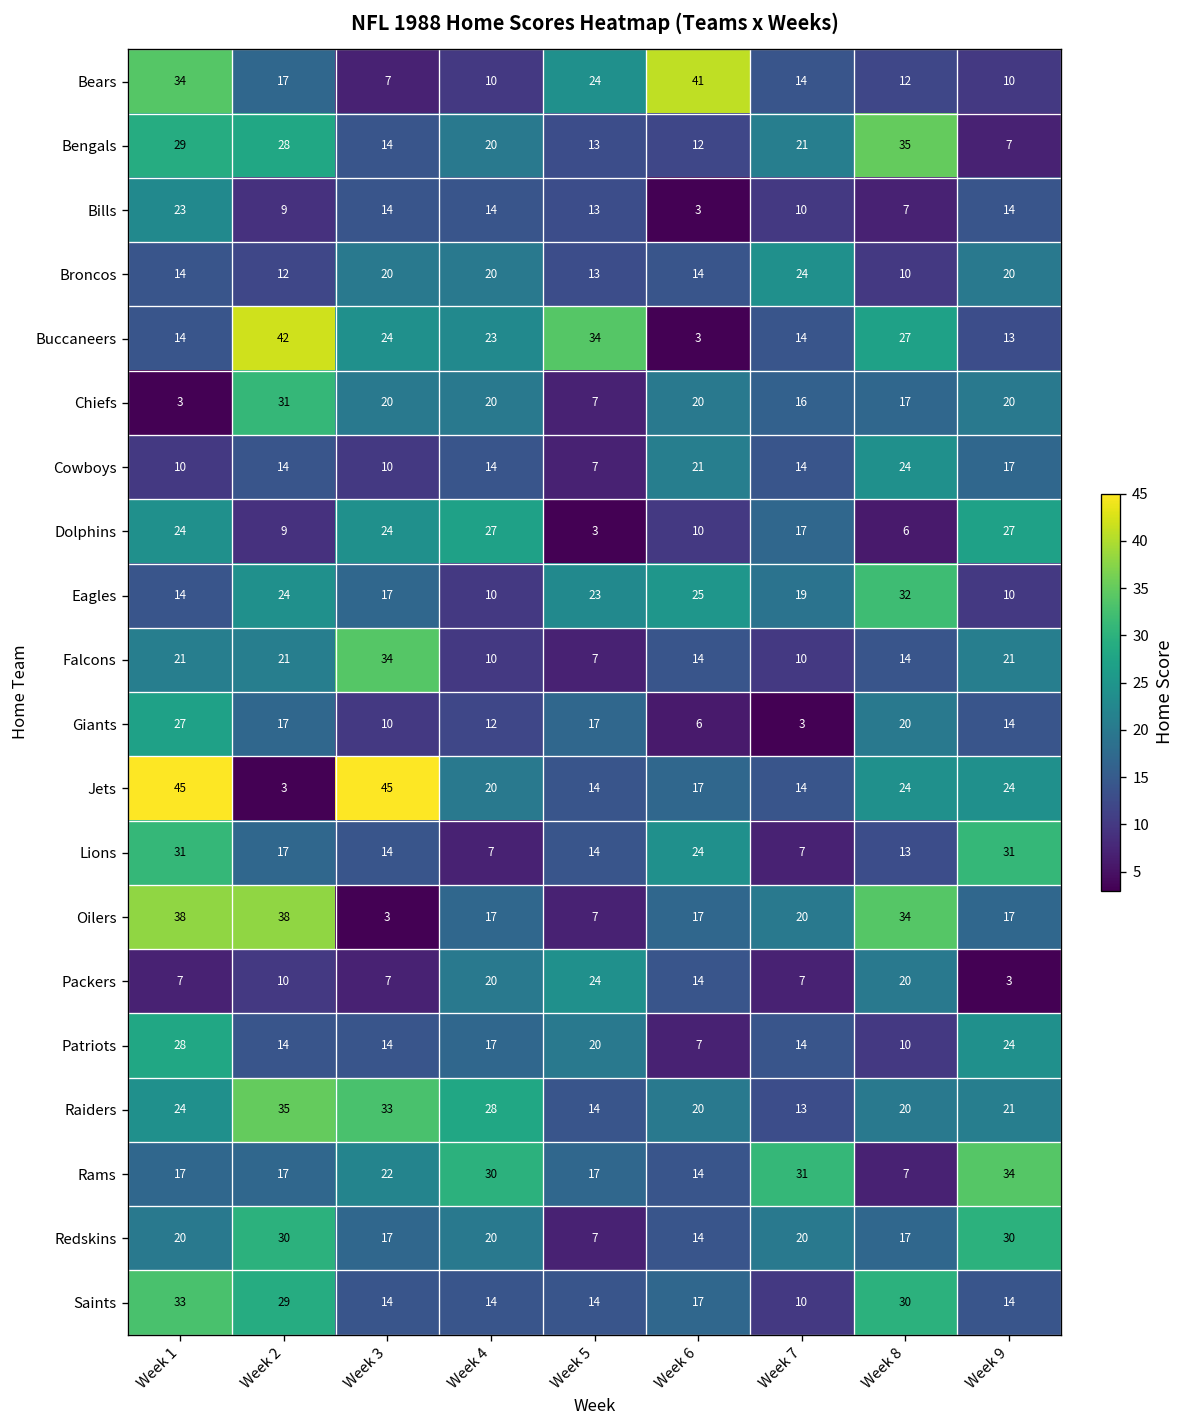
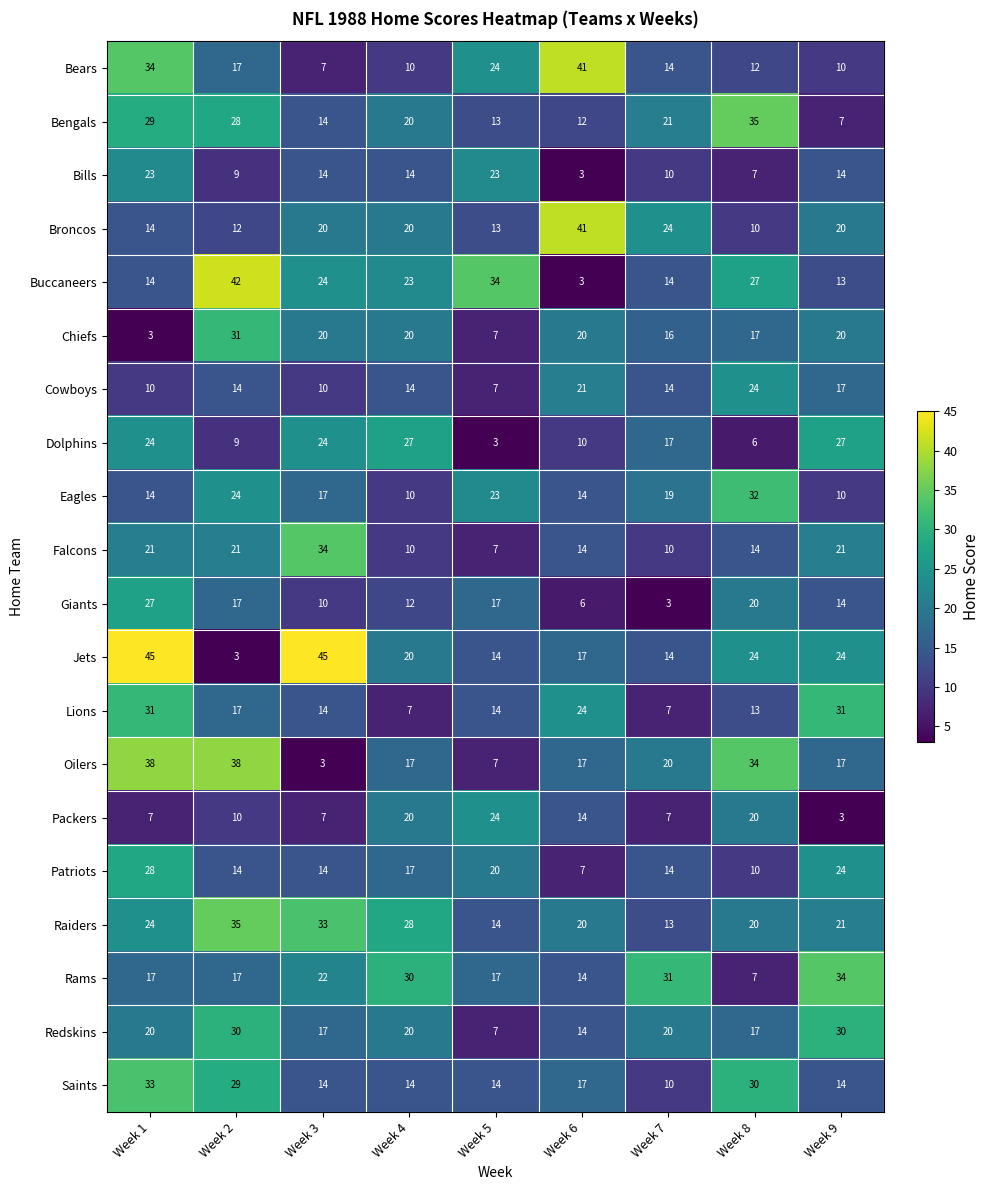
  {
    "Bears": {
      "Week 1": 34,
      "Week 2": 17,
      "Week 3": 7,
      "Week 4": 10,
      "Week 5": 24,
      "Week 6": 41,
      "Week 7": 14,
      "Week 8": 12,
      "Week 9": 10
    },
    "Bengals": {
      "Week 1": 29,
      "Week 2": 28,
      "Week 3": 14,
      "Week 4": 20,
      "Week 5": 13,
      "Week 6": 12,
      "Week 7": 21,
      "Week 8": 35,
      "Week 9": 7
    },
    "Bills": {
      "Week 1": 23,
      "Week 2": 9,
      "Week 3": 14,
      "Week 4": 14,
-     "Week 5": 13,
+     "Week 5": 23,
      "Week 6": 3,
      "Week 7": 10,
      "Week 8": 7,
      "Week 9": 14
    },
    "Broncos": {
      "Week 1": 14,
      "Week 2": 12,
      "Week 3": 20,
      "Week 4": 20,
      "Week 5": 13,
-     "Week 6": 14,
+     "Week 6": 41,
      "Week 7": 24,
      "Week 8": 10,
      "Week 9": 20
    },
    "Buccaneers": {
      "Week 1": 14,
      "Week 2": 42,
      "Week 3": 24,
      "Week 4": 23,
      "Week 5": 34,
      "Week 6": 3,
      "Week 7": 14,
      "Week 8": 27,
      "Week 9": 13
    },
    "Chiefs": {
      "Week 1": 3,
      "Week 2": 31,
      "Week 3": 20,
      "Week 4": 20,
      "Week 5": 7,
      "Week 6": 20,
      "Week 7": 16,
      "Week 8": 17,
      "Week 9": 20
    },
    "Cowboys": {
      "Week 1": 10,
      "Week 2": 14,
      "Week 3": 10,
      "Week 4": 14,
      "Week 5": 7,
      "Week 6": 21,
      "Week 7": 14,
      "Week 8": 24,
      "Week 9": 17
    },
    "Dolphins": {
      "Week 1": 24,
      "Week 2": 9,
      "Week 3": 24,
      "Week 4": 27,
      "Week 5": 3,
      "Week 6": 10,
      "Week 7": 17,
      "Week 8": 6,
      "Week 9": 27
    },
    "Eagles": {
      "Week 1": 14,
      "Week 2": 24,
      "Week 3": 17,
      "Week 4": 10,
      "Week 5": 23,
-     "Week 6": 25,
+     "Week 6": 14,
      "Week 7": 19,
      "Week 8": 32,
      "Week 9": 10
    },
    "Falcons": {
      "Week 1": 21,
      "Week 2": 21,
      "Week 3": 34,
      "Week 4": 10,
      "Week 5": 7,
      "Week 6": 14,
      "Week 7": 10,
      "Week 8": 14,
      "Week 9": 21
    },
    "Giants": {
      "Week 1": 27,
      "Week 2": 17,
      "Week 3": 10,
      "Week 4": 12,
      "Week 5": 17,
      "Week 6": 6,
      "Week 7": 3,
      "Week 8": 20,
      "Week 9": 14
    },
    "Jets": {
      "Week 1": 45,
      "Week 2": 3,
      "Week 3": 45,
      "Week 4": 20,
      "Week 5": 14,
      "Week 6": 17,
      "Week 7": 14,
      "Week 8": 24,
      "Week 9": 24
    },
    "Lions": {
      "Week 1": 31,
      "Week 2": 17,
      "Week 3": 14,
      "Week 4": 7,
      "Week 5": 14,
      "Week 6": 24,
      "Week 7": 7,
      "Week 8": 13,
      "Week 9": 31
    },
    "Oilers": {
      "Week 1": 38,
      "Week 2": 38,
      "Week 3": 3,
      "Week 4": 17,
      "Week 5": 7,
      "Week 6": 17,
      "Week 7": 20,
      "Week 8": 34,
      "Week 9": 17
    },
    "Packers": {
      "Week 1": 7,
      "Week 2": 10,
      "Week 3": 7,
      "Week 4": 20,
      "Week 5": 24,
      "Week 6": 14,
      "Week 7": 7,
      "Week 8": 20,
      "Week 9": 3
    },
    "Patriots": {
      "Week 1": 28,
      "Week 2": 14,
      "Week 3": 14,
      "Week 4": 17,
      "Week 5": 20,
      "Week 6": 7,
      "Week 7": 14,
      "Week 8": 10,
      "Week 9": 24
    },
    "Raiders": {
      "Week 1": 24,
      "Week 2": 35,
      "Week 3": 33,
      "Week 4": 28,
      "Week 5": 14,
      "Week 6": 20,
      "Week 7": 13,
      "Week 8": 20,
      "Week 9": 21
    },
    "Rams": {
      "Week 1": 17,
      "Week 2": 17,
      "Week 3": 22,
      "Week 4": 30,
      "Week 5": 17,
      "Week 6": 14,
      "Week 7": 31,
      "Week 8": 7,
      "Week 9": 34
    },
    "Redskins": {
      "Week 1": 20,
      "Week 2": 30,
      "Week 3": 17,
      "Week 4": 20,
      "Week 5": 7,
      "Week 6": 14,
      "Week 7": 20,
      "Week 8": 17,
      "Week 9": 30
    },
    "Saints": {
      "Week 1": 33,
      "Week 2": 29,
      "Week 3": 14,
      "Week 4": 14,
      "Week 5": 14,
      "Week 6": 17,
      "Week 7": 10,
      "Week 8": 30,
      "Week 9": 14
    }
  }
